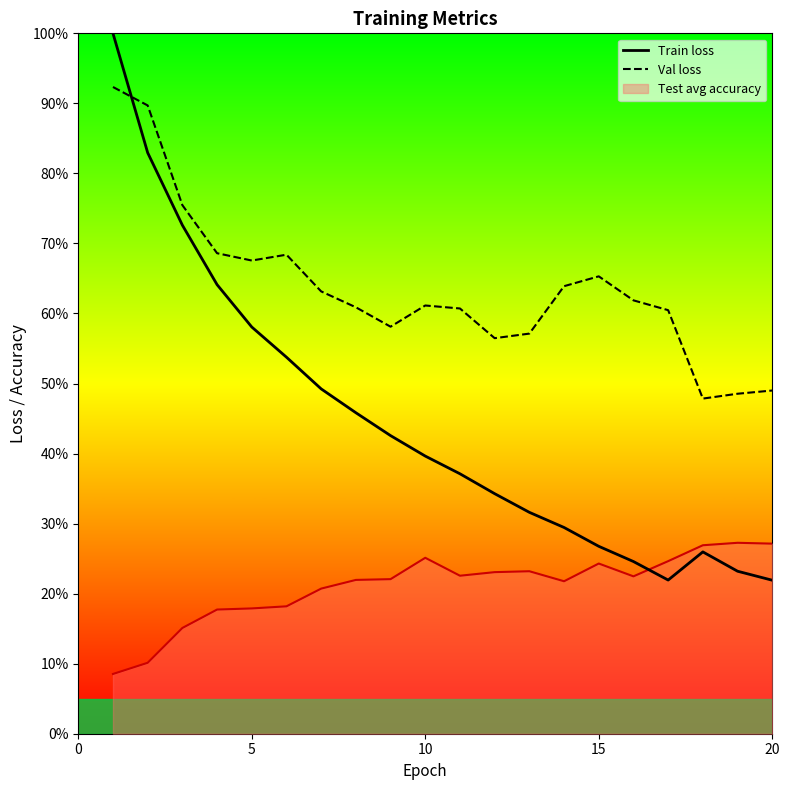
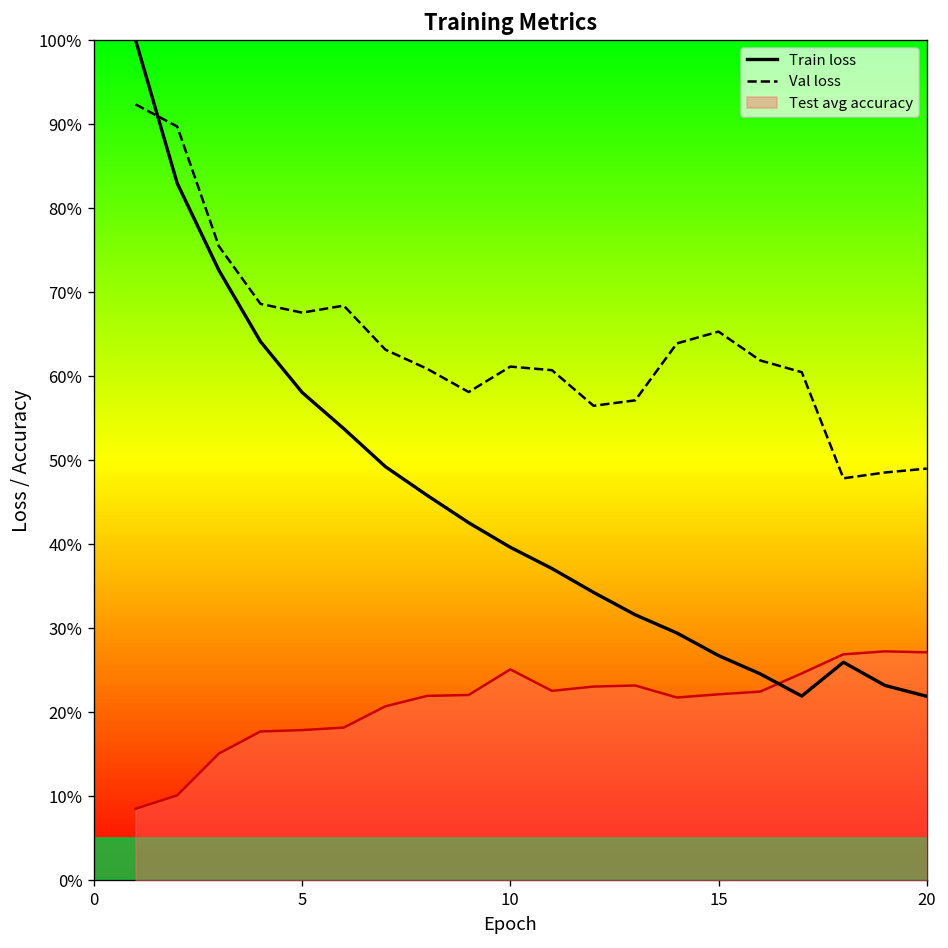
  {
    "Test avg accuracy": {
      "5": "18%",
      "10": "25%",
-     "15": "24%",
+     "15": "22%",
      "20": "27%"
    }
  }
